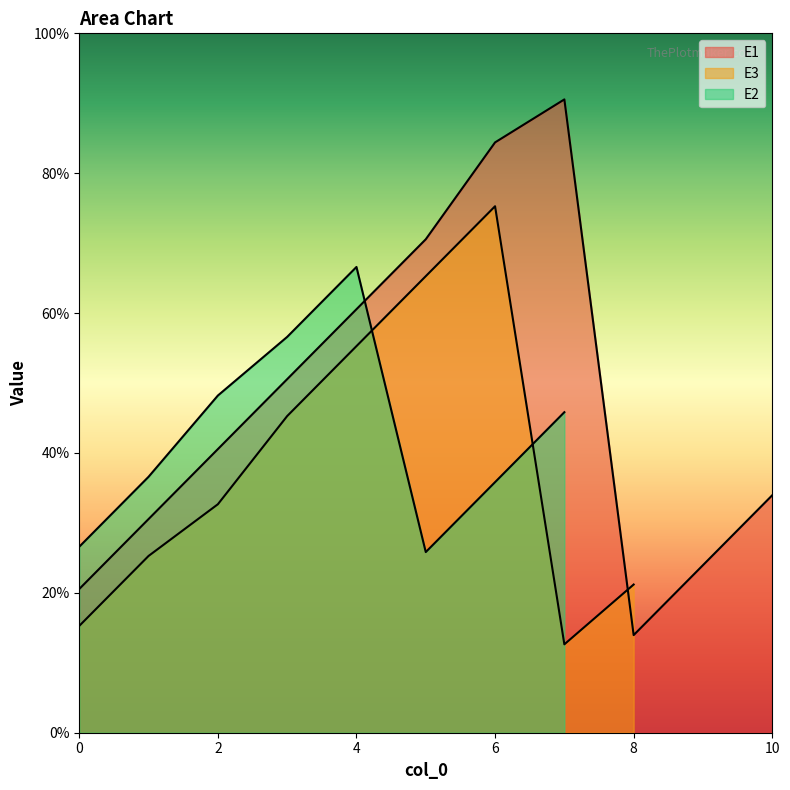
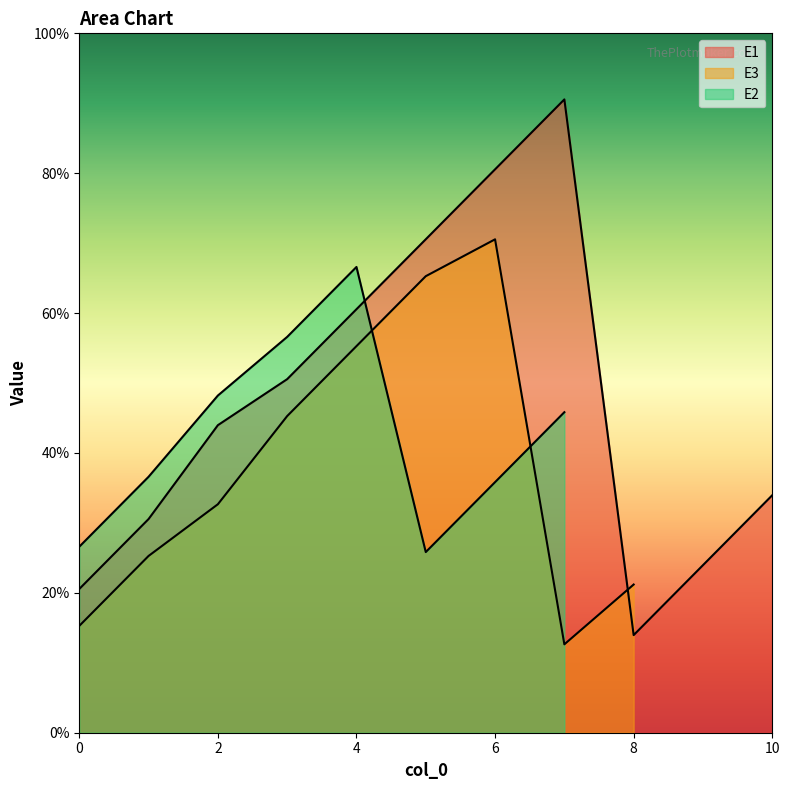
  {
    "E1": {
      "0": "21%",
-     "2": "41%",
+     "2": "44%",
      "4": "61%",
-     "6": "84%",
+     "6": "81%",
      "8": "14%",
      "10": "34%"
    },
    "E3": {
      "0": "15%",
      "2": "33%",
      "4": "55%",
-     "6": "75%",
+     "6": "71%",
      "8": "21%"
    },
    "E2": {
      "0": "27%",
      "2": "48%",
      "4": "67%",
      "6": "36%"
    }
  }
